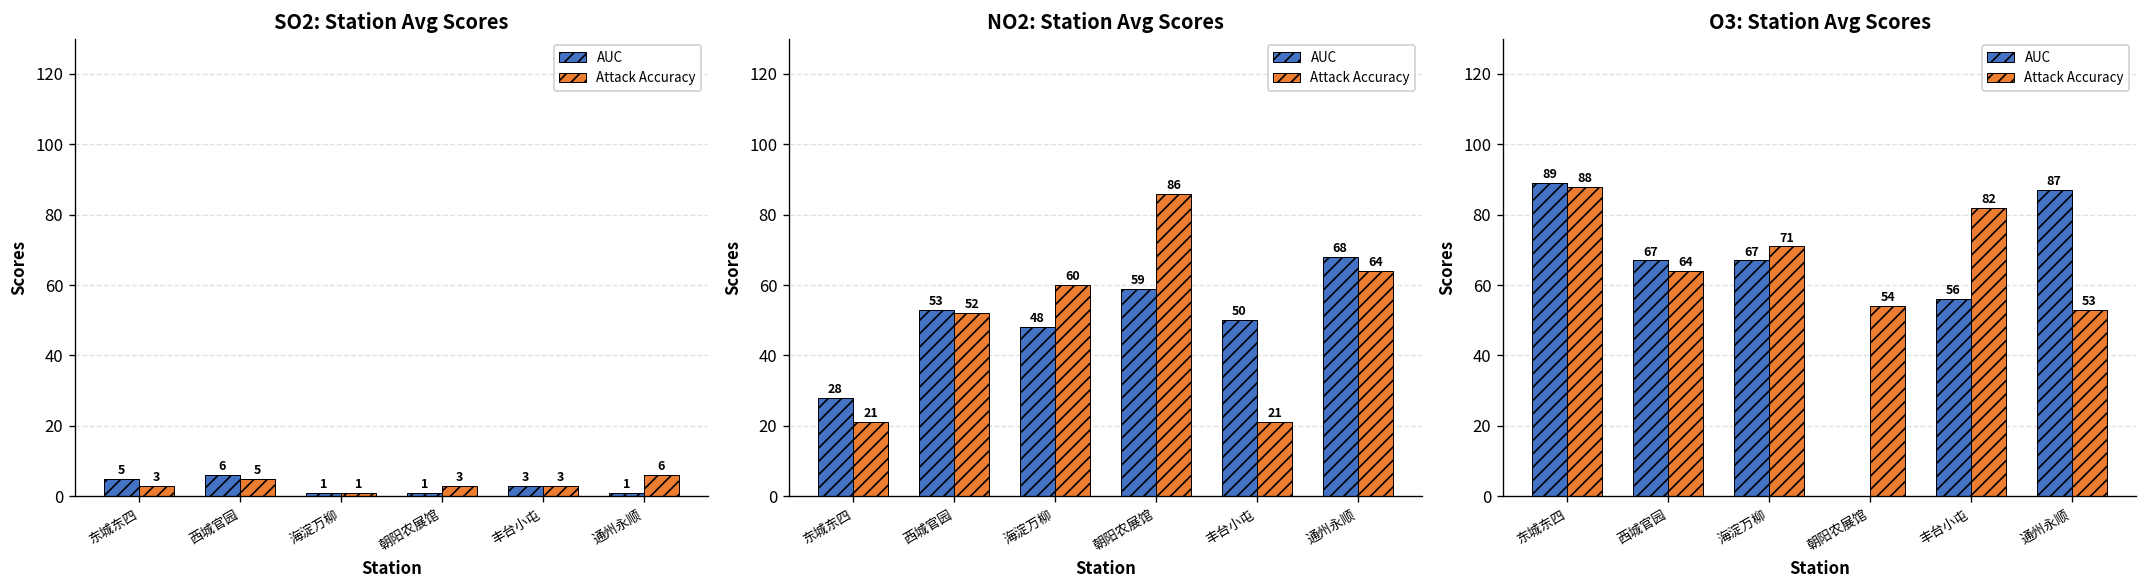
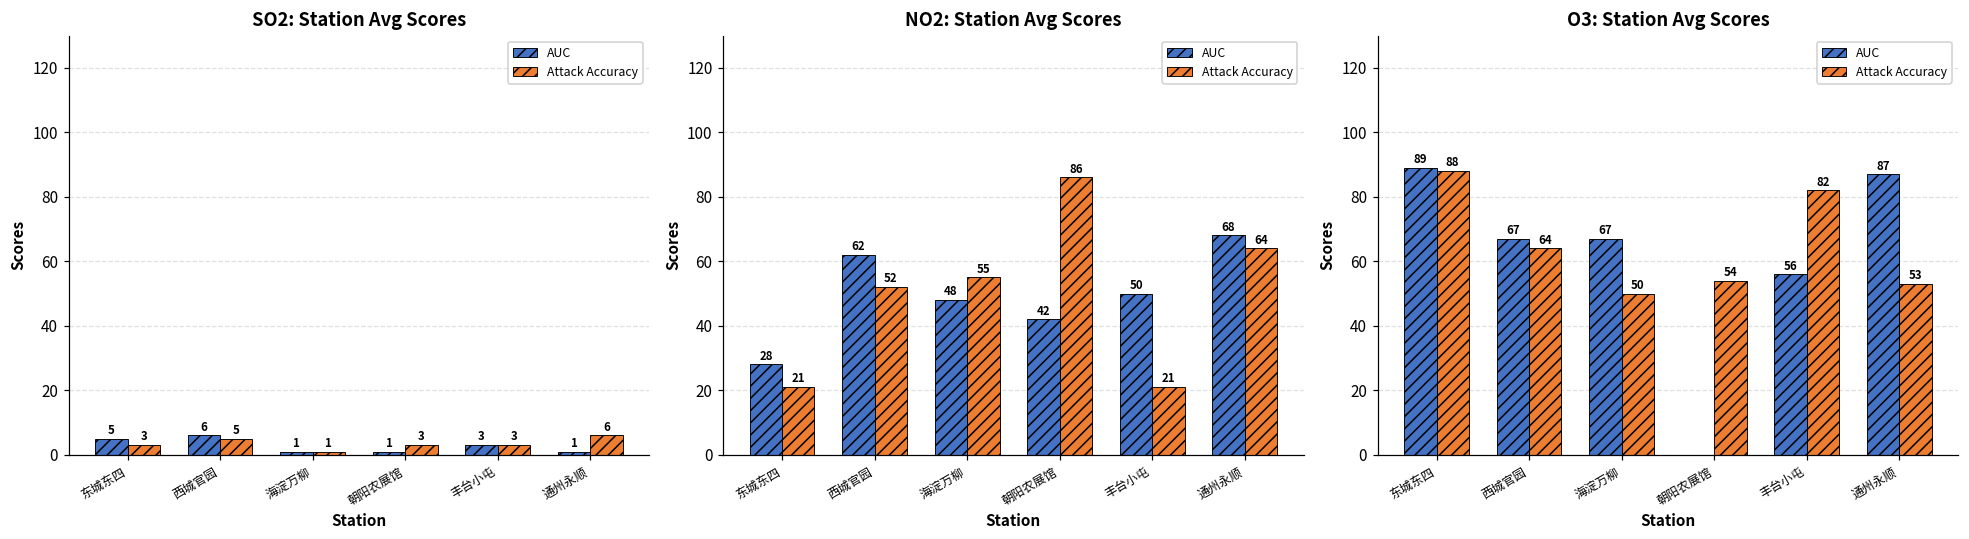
  {
    "SO2: Station Avg Scores": {
      "AUC": {
        "东城东四": 5,
        "西城官园": 6,
        "海淀万柳": 1,
        "朝阳农展馆": 1,
        "丰台小屯": 3,
        "通州永顺": 1
      },
      "Attack Accuracy": {
        "东城东四": 3,
        "西城官园": 5,
        "海淀万柳": 1,
        "朝阳农展馆": 3,
        "丰台小屯": 3,
        "通州永顺": 6
      }
    },
    "NO2: Station Avg Scores": {
      "AUC": {
        "东城东四": 28,
-       "西城官园": 53,
+       "西城官园": 62,
        "海淀万柳": 48,
-       "朝阳农展馆": 59,
+       "朝阳农展馆": 42,
        "丰台小屯": 50,
        "通州永顺": 68
      },
      "Attack Accuracy": {
        "东城东四": 21,
        "西城官园": 52,
-       "海淀万柳": 60,
+       "海淀万柳": 55,
        "朝阳农展馆": 86,
        "丰台小屯": 21,
        "通州永顺": 64
      }
    },
    "O3: Station Avg Scores": {
      "AUC": {
        "东城东四": 89,
        "西城官园": 67,
        "海淀万柳": 67,
        "丰台小屯": 56,
        "通州永顺": 87
      },
      "Attack Accuracy": {
        "东城东四": 88,
        "西城官园": 64,
-       "海淀万柳": 71,
+       "海淀万柳": 50,
        "朝阳农展馆": 54,
        "丰台小屯": 82,
        "通州永顺": 53
      }
    }
  }
